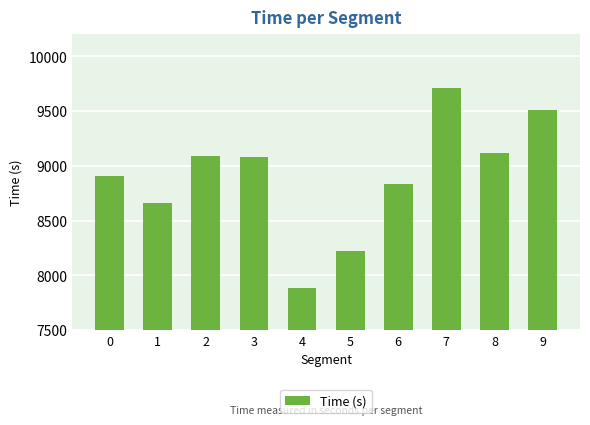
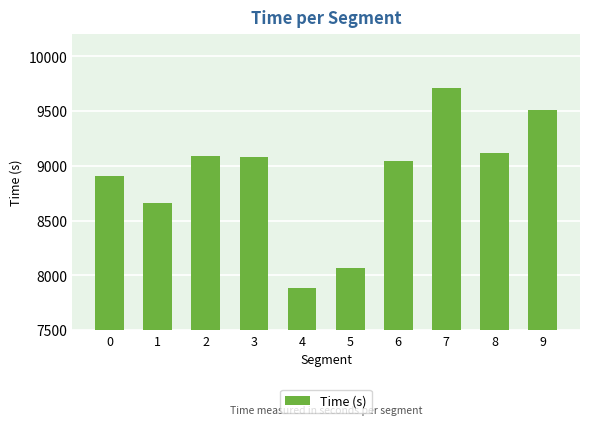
  {
    "0": 8910,
    "1": 8660,
    "2": 9090,
    "3": 9080,
    "4": 7880,
-   "5": 8220,
-   "6": 8830,
+   "5": 8070,
+   "6": 9040,
    "7": 9710,
    "8": 9110,
    "9": 9510
  }
